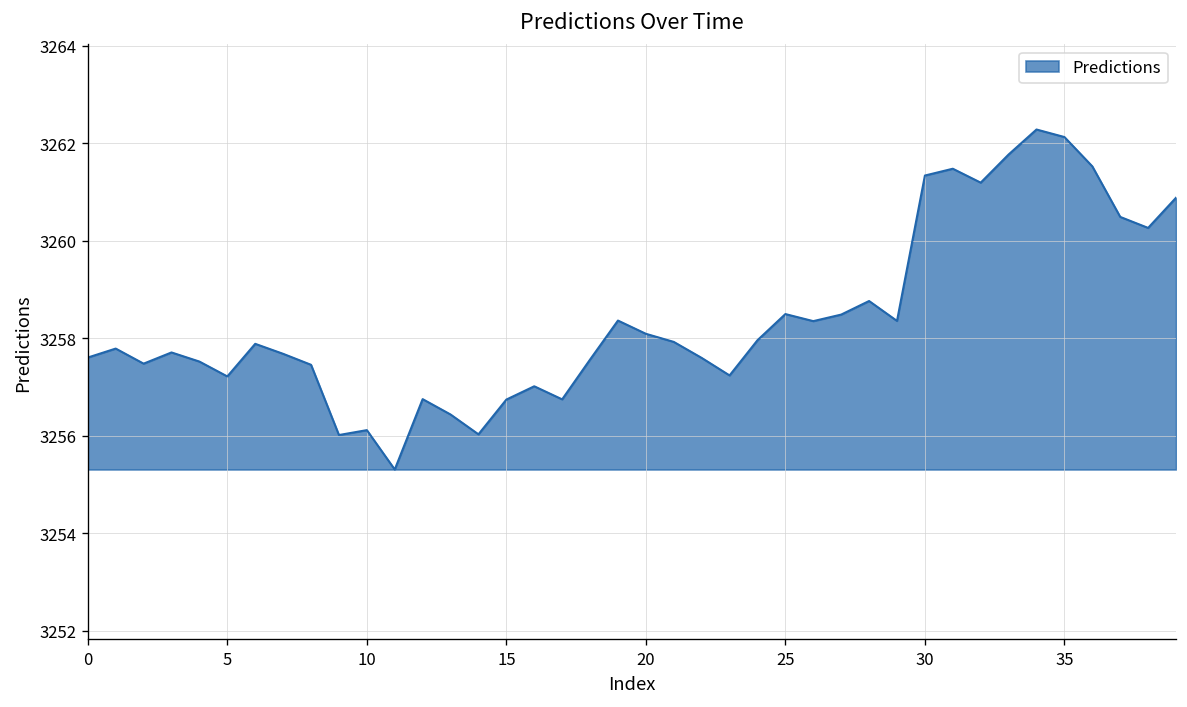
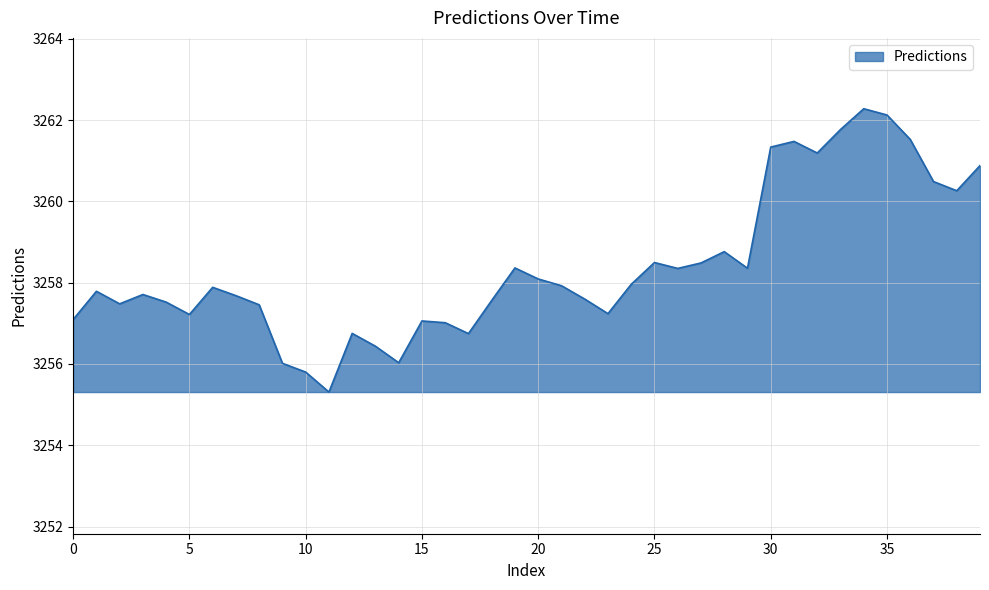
  {
-   "0": 3257.6,
+   "0": 3257.1,
    "5": 3257.2,
-   "10": 3256.1,
-   "15": 3256.7,
+   "10": 3255.8,
+   "15": 3257.1,
    "20": 3258.1,
    "25": 3258.5,
    "30": 3261.3,
    "35": 3262.1
  }
